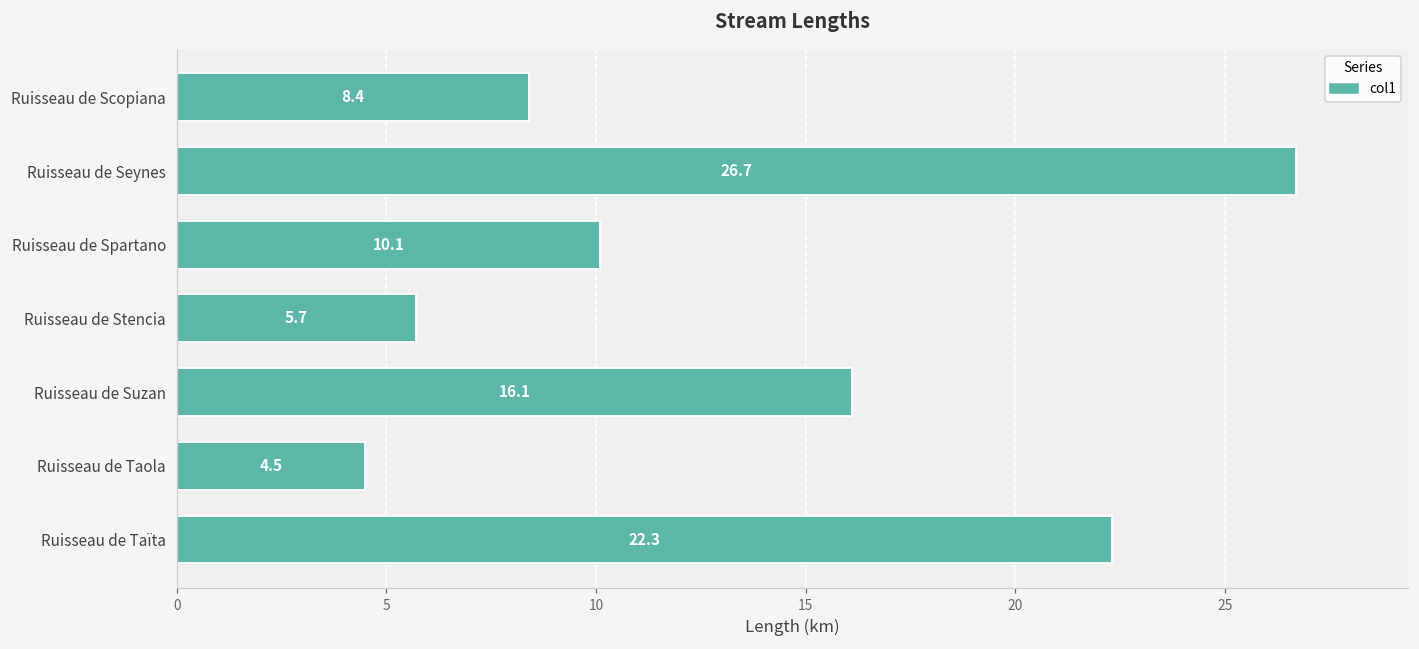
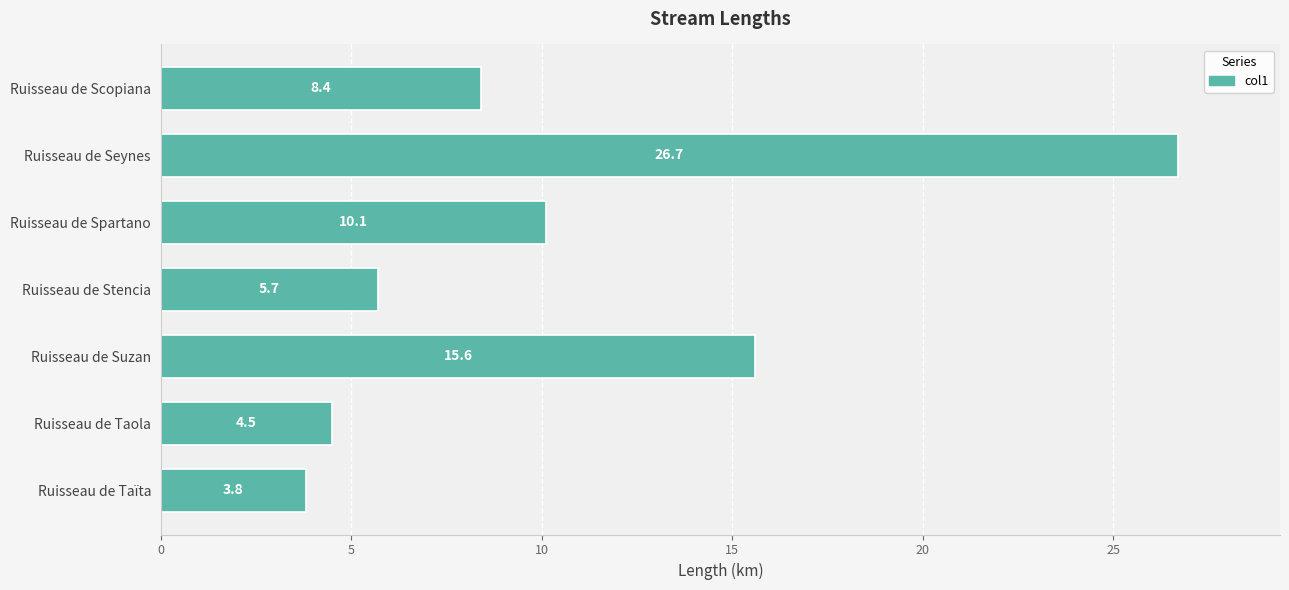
  {
    "Ruisseau de Scopiana": 8.4,
    "Ruisseau de Seynes": 26.7,
    "Ruisseau de Spartano": 10.1,
    "Ruisseau de Stencia": 5.7,
-   "Ruisseau de Suzan": 16.1,
+   "Ruisseau de Suzan": 15.6,
    "Ruisseau de Taola": 4.5,
-   "Ruisseau de Taïta": 22.3
+   "Ruisseau de Taïta": 3.8
  }
